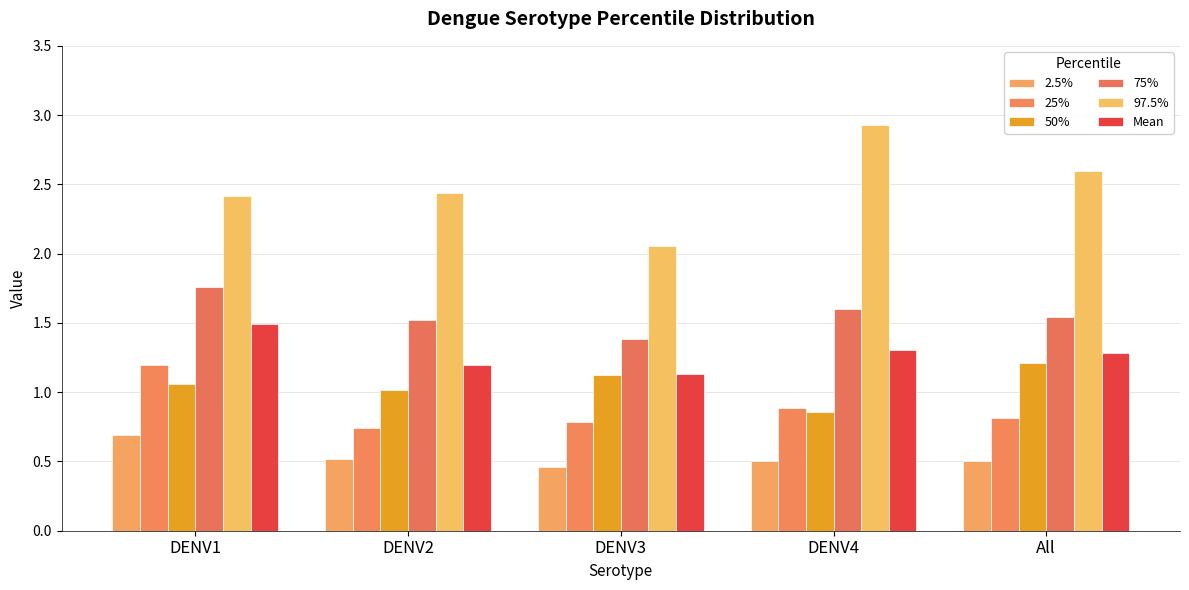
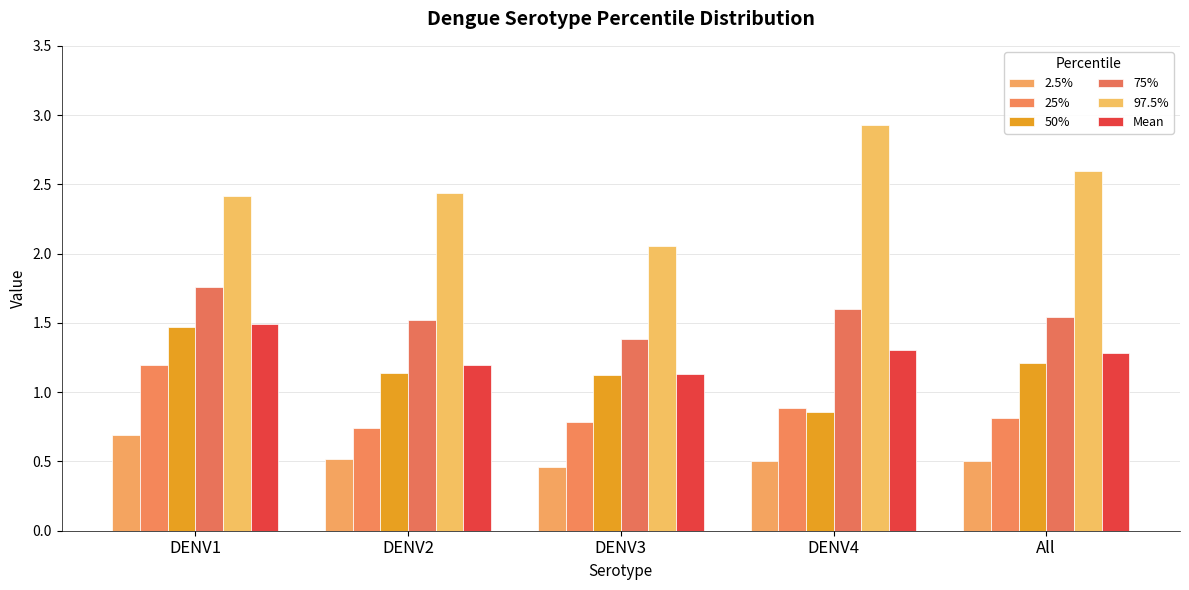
  {
    "50%": {
-     "DENV1": 1.06,
-     "DENV2": 1.01,
+     "DENV1": 1.47,
+     "DENV2": 1.14,
      "DENV3": 1.13,
      "DENV4": 0.86,
      "All": 1.21
    }
  }
